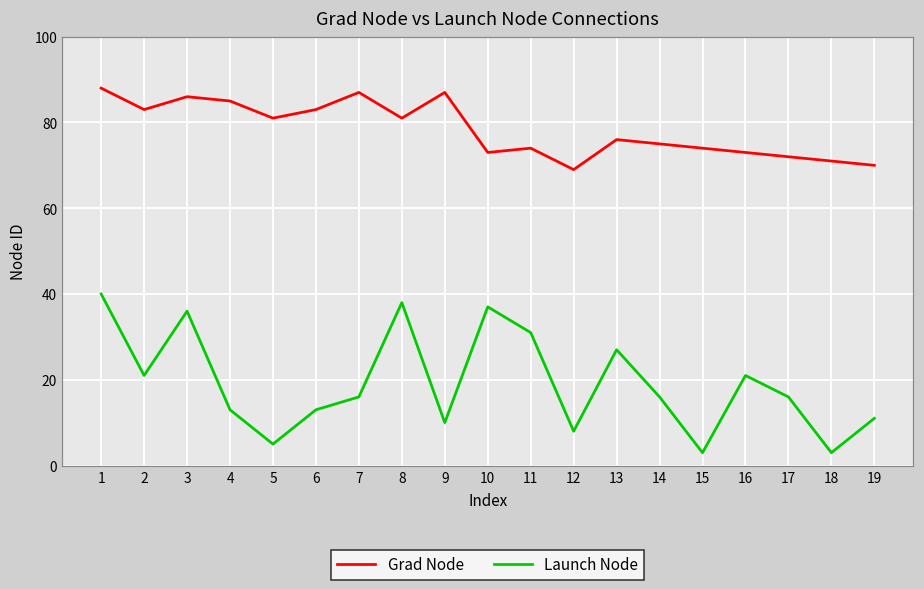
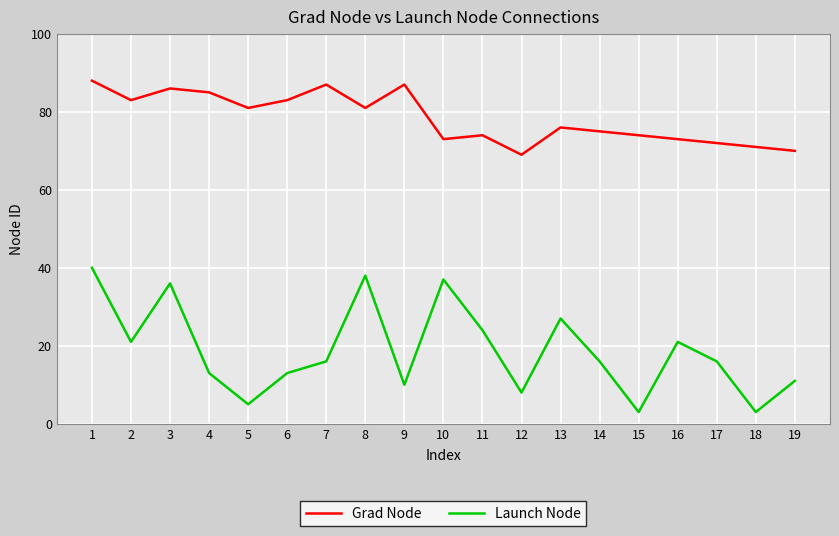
  {
    "Grad Node": {
      "1": 88,
      "2": 83,
      "3": 86,
      "4": 85,
      "5": 81,
      "6": 83,
      "7": 87,
      "8": 81,
      "9": 87,
      "10": 73,
      "11": 74,
      "12": 69,
      "13": 76,
      "14": 75,
      "15": 74,
      "16": 73,
      "17": 72,
      "18": 71,
      "19": 70
    },
    "Launch Node": {
      "1": 40,
      "2": 21,
      "3": 36,
      "4": 13,
      "5": 5,
      "6": 13,
      "7": 16,
      "8": 38,
      "9": 10,
      "10": 37,
-     "11": 31,
+     "11": 24,
      "12": 8,
      "13": 27,
      "14": 16,
      "15": 3,
      "16": 21,
      "17": 16,
      "18": 3,
      "19": 11
    }
  }
